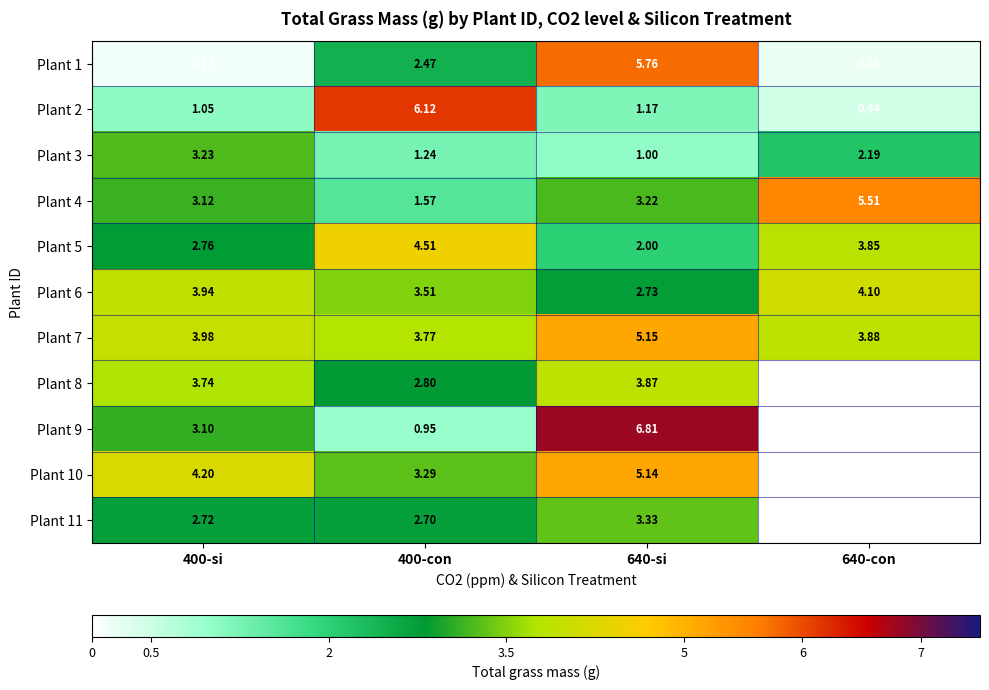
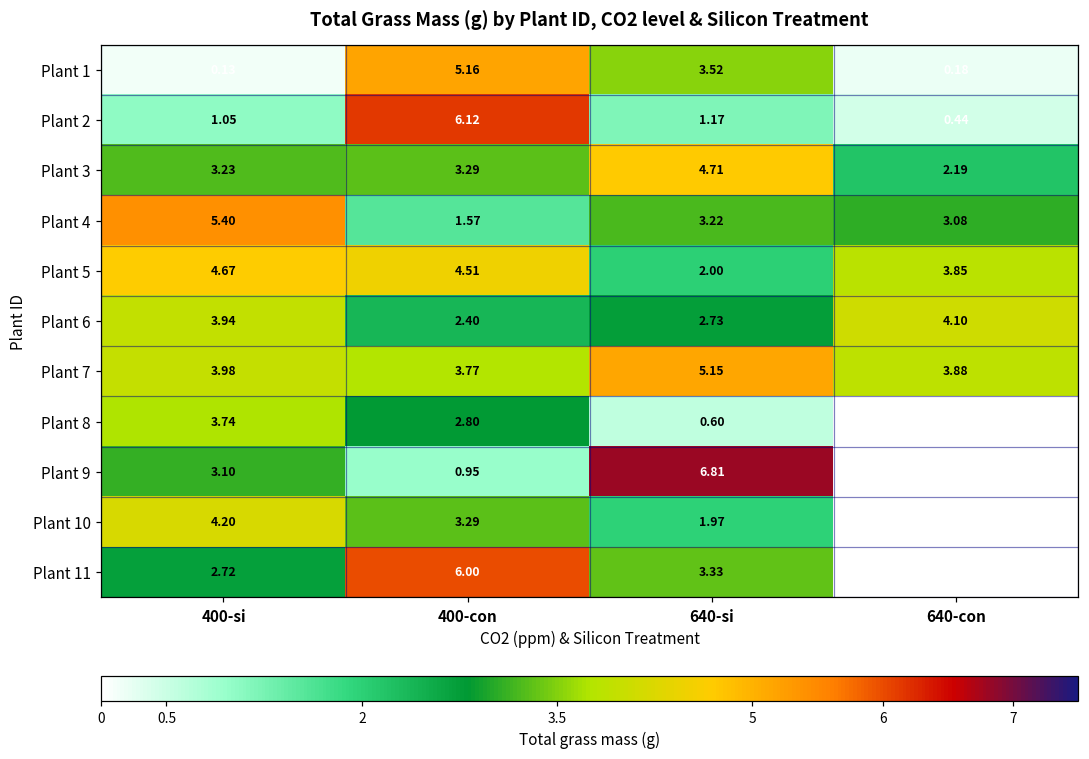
  {
    "Plant 1": {
-     "400-con": 2.47,
-     "640-si": 5.76
+     "400-con": 5.16,
+     "640-si": 3.52
    },
    "Plant 2": {
      "400-si": 1.05,
      "400-con": 6.12,
      "640-si": 1.17
    },
    "Plant 3": {
      "400-si": 3.23,
-     "400-con": 1.24,
-     "640-si": 1.00,
+     "400-con": 3.29,
+     "640-si": 4.71,
      "640-con": 2.19
    },
    "Plant 4": {
-     "400-si": 3.12,
+     "400-si": 5.40,
      "400-con": 1.57,
      "640-si": 3.22,
-     "640-con": 5.51
+     "640-con": 3.08
    },
    "Plant 5": {
-     "400-si": 2.76,
+     "400-si": 4.67,
      "400-con": 4.51,
      "640-si": 2.00,
      "640-con": 3.85
    },
    "Plant 6": {
      "400-si": 3.94,
-     "400-con": 3.51,
+     "400-con": 2.40,
      "640-si": 2.73,
      "640-con": 4.10
    },
    "Plant 7": {
      "400-si": 3.98,
      "400-con": 3.77,
      "640-si": 5.15,
      "640-con": 3.88
    },
    "Plant 8": {
      "400-si": 3.74,
      "400-con": 2.80,
-     "640-si": 3.87
+     "640-si": 0.60
    },
    "Plant 9": {
      "400-si": 3.10,
      "400-con": 0.95,
      "640-si": 6.81
    },
    "Plant 10": {
      "400-si": 4.20,
      "400-con": 3.29,
-     "640-si": 5.14
+     "640-si": 1.97
    },
    "Plant 11": {
      "400-si": 2.72,
-     "400-con": 2.70,
+     "400-con": 6.00,
      "640-si": 3.33
    }
  }
